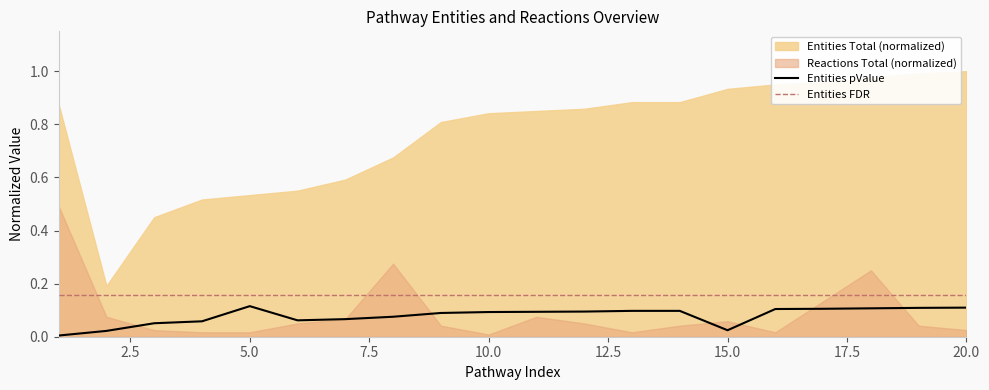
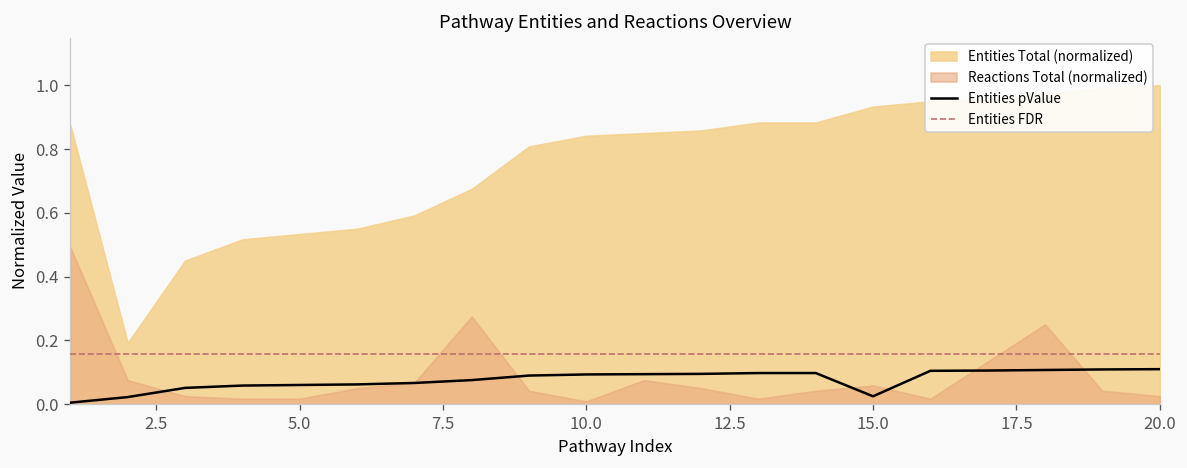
  {
    "Entities pValue": {
-     "5.0": 0.12,
+     "5.0": 0.06,
      "10.0": 0.09,
      "15.0": 0.02,
      "20.0": 0.11
    },
    "Entities FDR": {
      "5.0": 0.16,
      "10.0": 0.16,
      "15.0": 0.16,
      "20.0": 0.16
    }
  }
